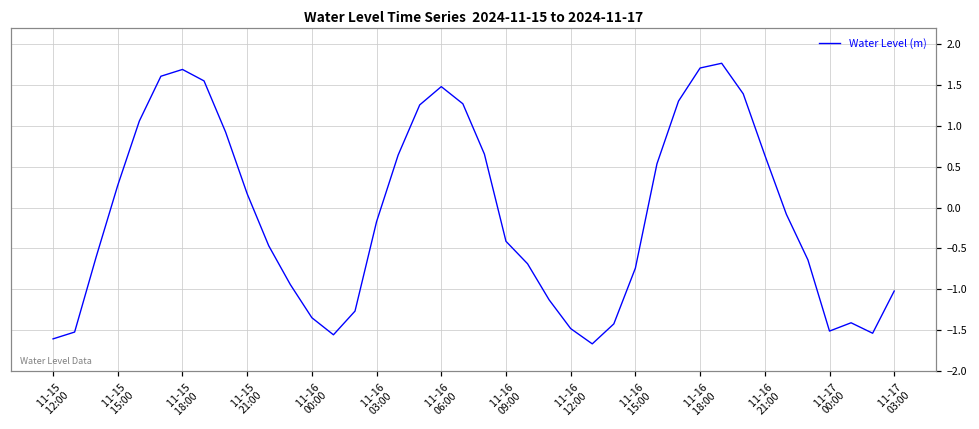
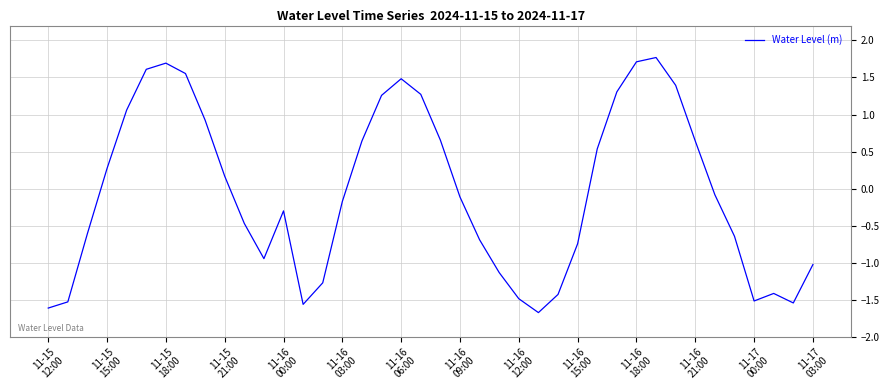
  {
    "11-15 12:00": -1.6,
    "11-15 15:00": 0.3,
    "11-15 18:00": 1.7,
    "11-15 21:00": 0.2,
-   "11-16 00:00": -1.3,
+   "11-16 00:00": -0.3,
    "11-16 03:00": -0.2,
    "11-16 06:00": 1.5,
-   "11-16 09:00": -0.4,
+   "11-16 09:00": -0.1,
    "11-16 12:00": -1.5,
    "11-16 15:00": -0.7,
    "11-16 18:00": 1.7,
    "11-16 21:00": 0.6,
    "11-17 00:00": -1.5,
    "11-17 03:00": -1.0
  }
